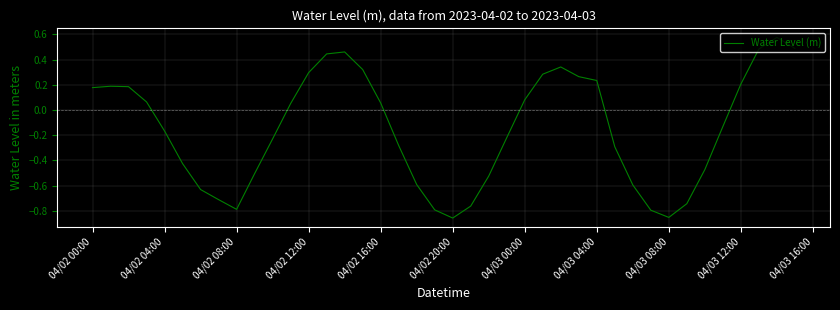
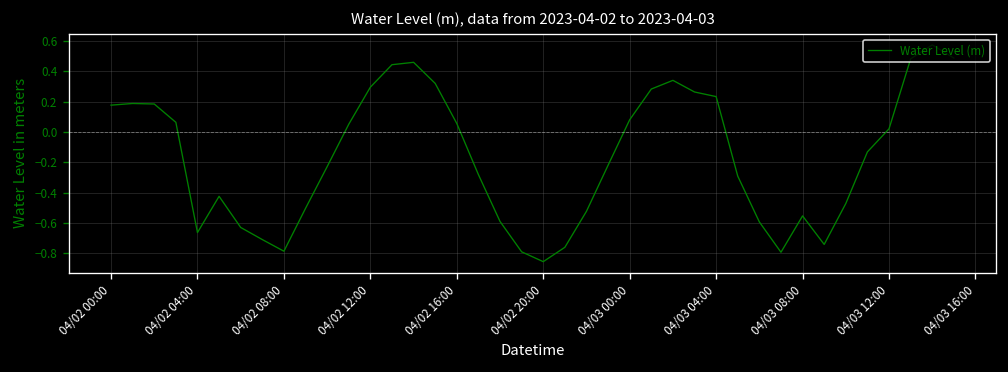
  {
    "04/02 00:00": 0.18,
-   "04/02 04:00": -0.17,
+   "04/02 04:00": -0.66,
    "04/02 08:00": -0.79,
    "04/02 12:00": 0.30,
    "04/02 16:00": 0.06,
    "04/02 20:00": -0.86,
    "04/03 00:00": 0.08,
    "04/03 04:00": 0.23,
-   "04/03 08:00": -0.85,
-   "04/03 12:00": 0.21
+   "04/03 08:00": -0.55,
+   "04/03 12:00": 0.02
  }
